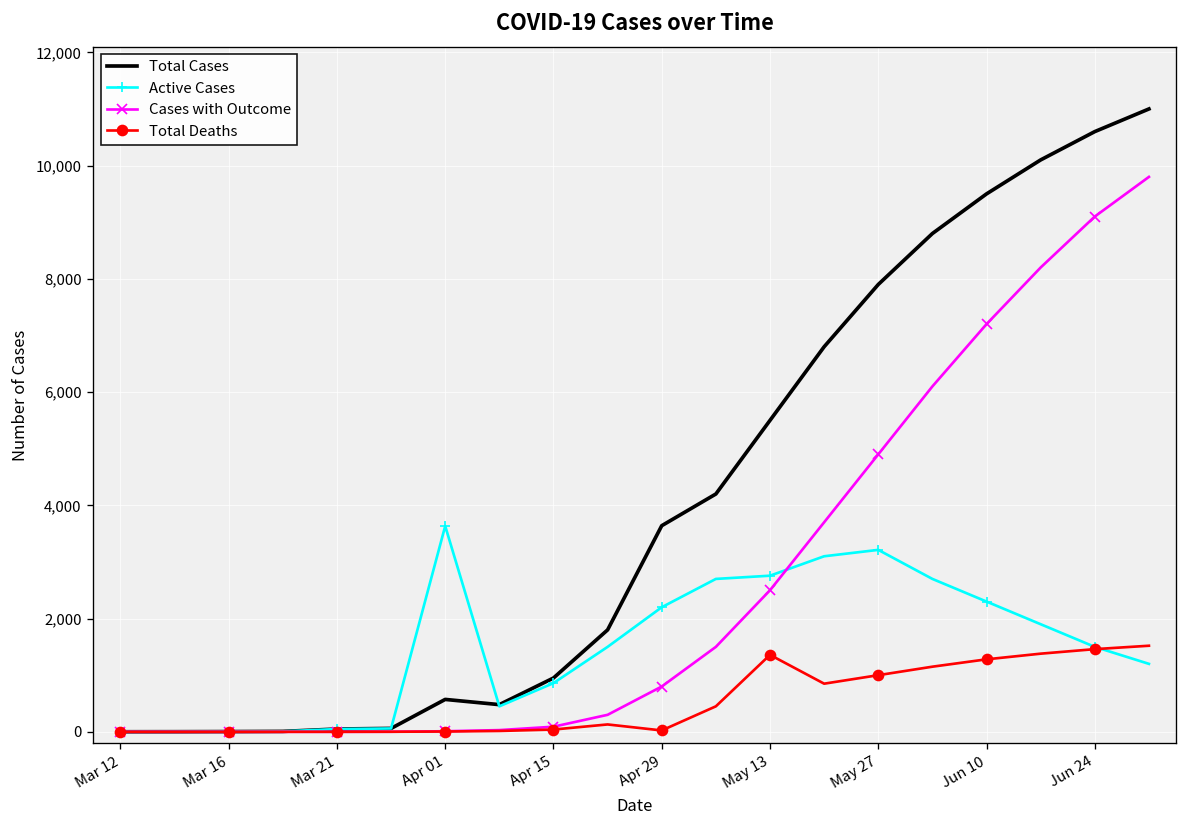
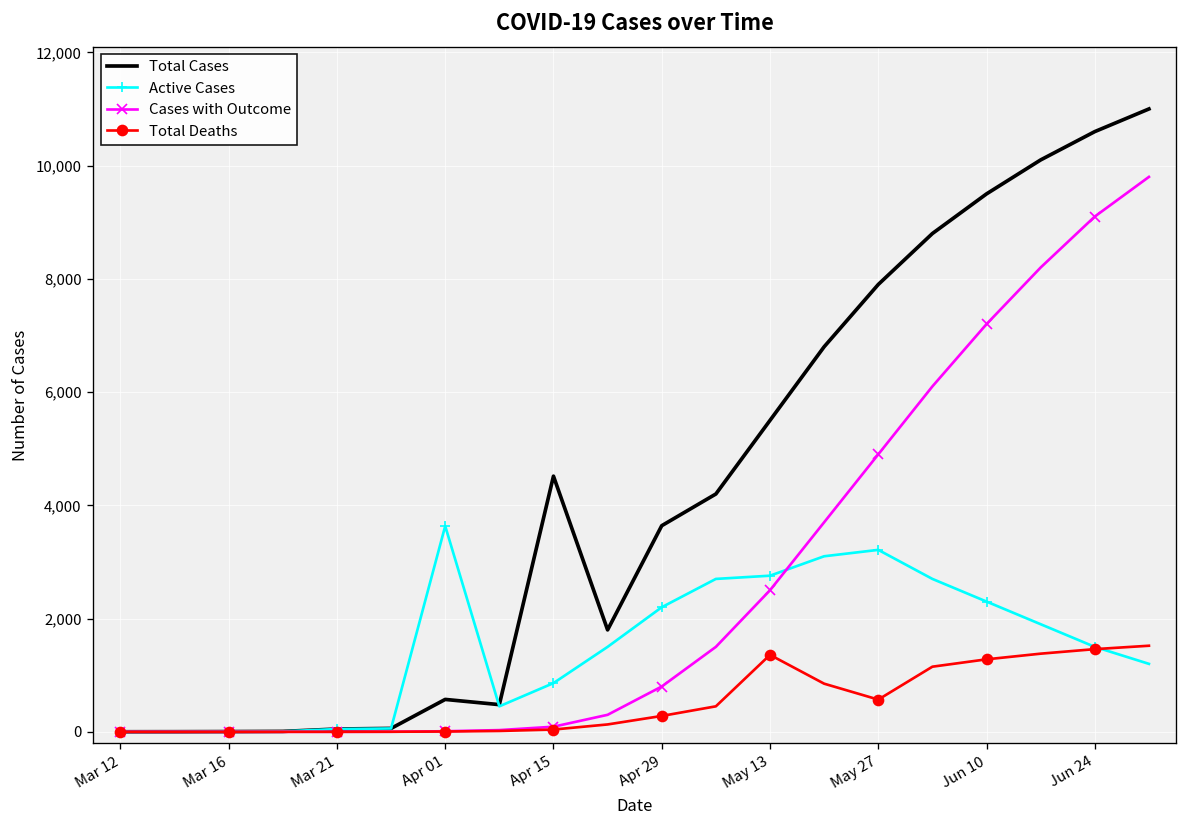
  {
    "Total Cases": {
      "Apr 01": "600",
-     "Apr 15": "1,000",
+     "Apr 15": "4,500",
      "Apr 29": "3,600",
      "May 13": "5,500",
      "May 27": "7,900",
      "Jun 10": "9,500",
      "Jun 24": "10,600"
    },
    "Active Cases": {
      "Apr 01": "3,600",
      "Apr 15": "900",
      "Apr 29": "2,200",
      "May 13": "2,800",
      "May 27": "3,200",
      "Jun 10": "2,300"
    },
    "Cases with Outcome": {
      "Apr 29": "800",
      "May 13": "2,500",
      "May 27": "4,900",
      "Jun 10": "7,200",
      "Jun 24": "9,100"
    },
    "Total Deaths": {
-     "Apr 29": "0",
+     "Apr 29": "300",
      "May 13": "1,400",
-     "May 27": "1,000",
+     "May 27": "600",
      "Jun 10": "1,300"
    }
  }
